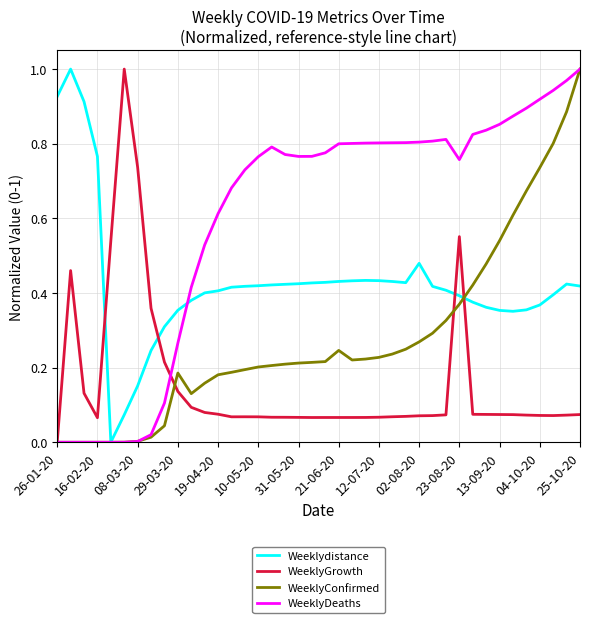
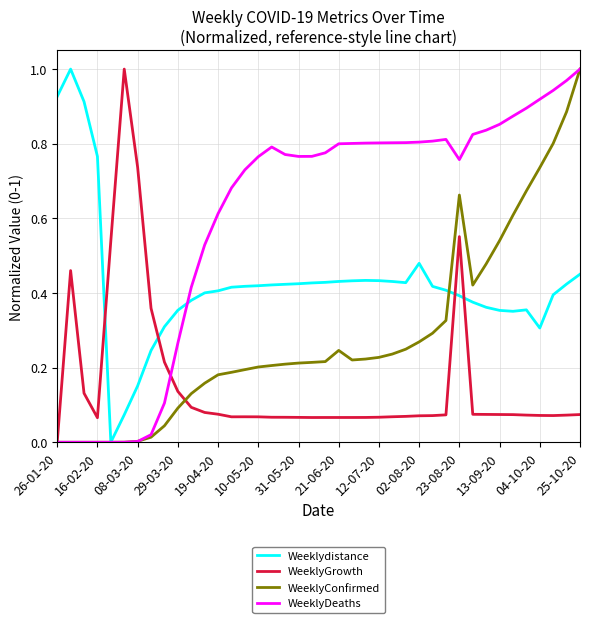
  {
    "Weeklydistance": {
      "26-01-20": 0.93,
      "16-02-20": 0.77,
      "08-03-20": 0.15,
      "29-03-20": 0.35,
      "19-04-20": 0.41,
      "10-05-20": 0.42,
      "31-05-20": 0.42,
      "21-06-20": 0.43,
      "12-07-20": 0.43,
      "02-08-20": 0.48,
      "23-08-20": 0.39,
      "13-09-20": 0.35,
-     "04-10-20": 0.37,
-     "25-10-20": 0.42
+     "04-10-20": 0.31,
+     "25-10-20": 0.45
    },
    "WeeklyGrowth": {
      "16-02-20": 0.07,
      "08-03-20": 0.74,
      "29-03-20": 0.14,
      "19-04-20": 0.08,
      "10-05-20": 0.07,
      "31-05-20": 0.07,
      "21-06-20": 0.07,
      "12-07-20": 0.07,
      "02-08-20": 0.07,
      "23-08-20": 0.55,
      "13-09-20": 0.07,
      "04-10-20": 0.07,
      "25-10-20": 0.07
    },
    "WeeklyConfirmed": {
-     "29-03-20": 0.19,
+     "29-03-20": 0.09,
      "19-04-20": 0.18,
      "10-05-20": 0.20,
      "31-05-20": 0.21,
      "21-06-20": 0.25,
      "12-07-20": 0.23,
      "02-08-20": 0.27,
-     "23-08-20": 0.37,
+     "23-08-20": 0.66,
      "13-09-20": 0.54,
      "04-10-20": 0.74
    },
    "WeeklyDeaths": {
      "29-03-20": 0.27,
      "19-04-20": 0.61,
      "10-05-20": 0.77,
      "31-05-20": 0.77,
      "21-06-20": 0.80,
      "12-07-20": 0.80,
      "02-08-20": 0.80,
      "23-08-20": 0.76,
      "13-09-20": 0.85,
      "04-10-20": 0.92
    }
  }
